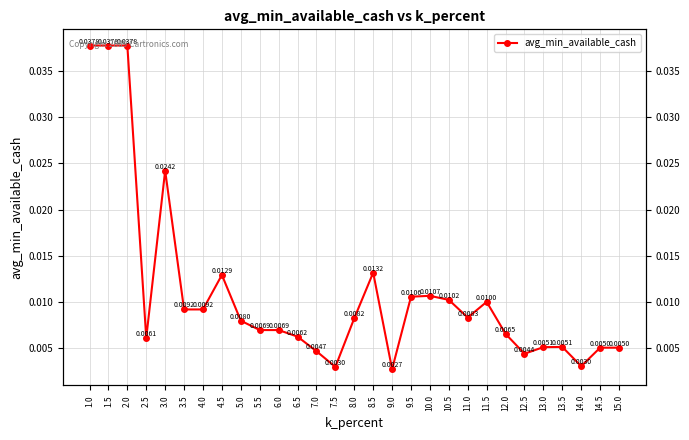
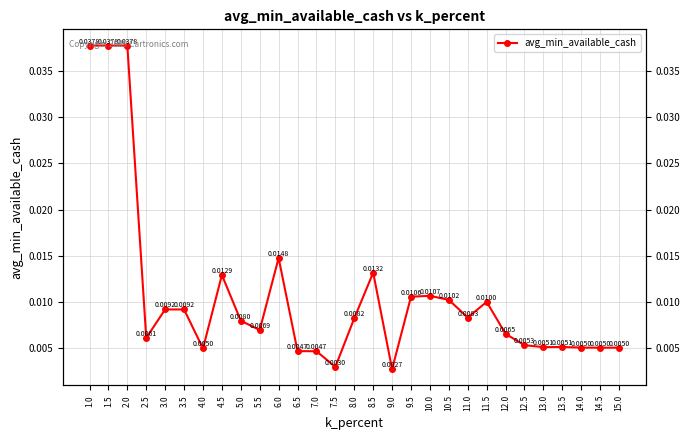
  {
    "2.5": 0.0061,
-   "3.0": 0.0242,
+   "3.0": 0.0092,
    "3.5": 0.0092,
-   "4.0": 0.0092,
+   "4.0": 0.0050,
    "4.5": 0.0129,
    "5.0": 0.0080,
    "5.5": 0.0069,
-   "6.0": 0.0069,
-   "6.5": 0.0062,
+   "6.0": 0.0148,
+   "6.5": 0.0047,
    "7.0": 0.0047,
    "7.5": 0.0030,
    "8.0": 0.0082,
    "8.5": 0.0132,
    "9.0": 0.0027,
    "9.5": 0.0106,
    "10.0": 0.0107,
    "10.5": 0.0102,
    "11.0": 0.0083,
    "11.5": 0.0100,
    "12.0": 0.0065,
-   "12.5": 0.0044,
+   "12.5": 0.0053,
    "13.0": 0.0051,
    "13.5": 0.0051,
-   "14.0": 0.0030,
+   "14.0": 0.0050,
    "14.5": 0.0050,
    "15.0": 0.0050
  }
